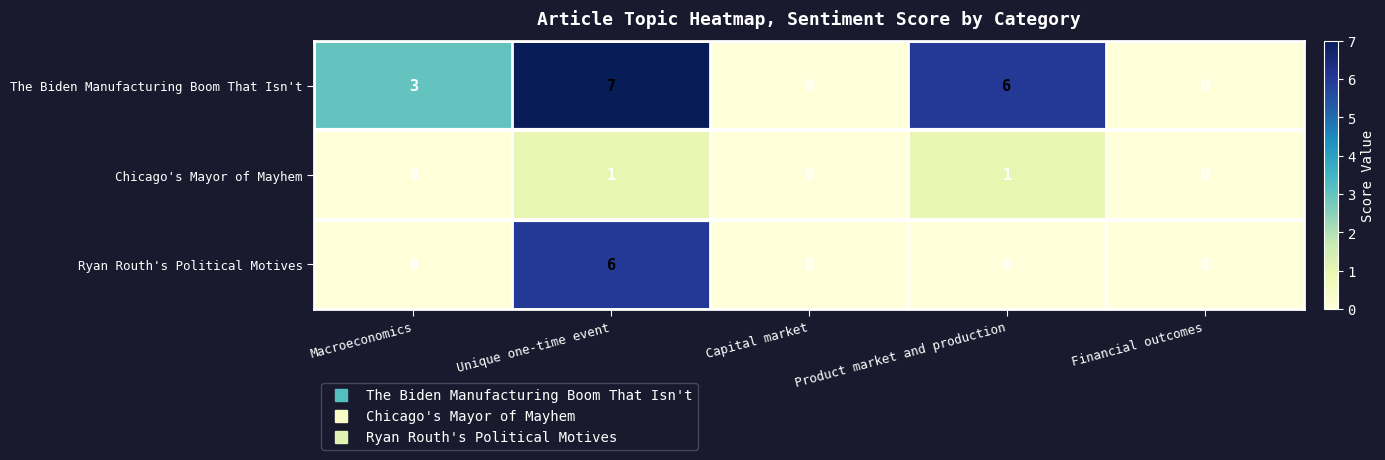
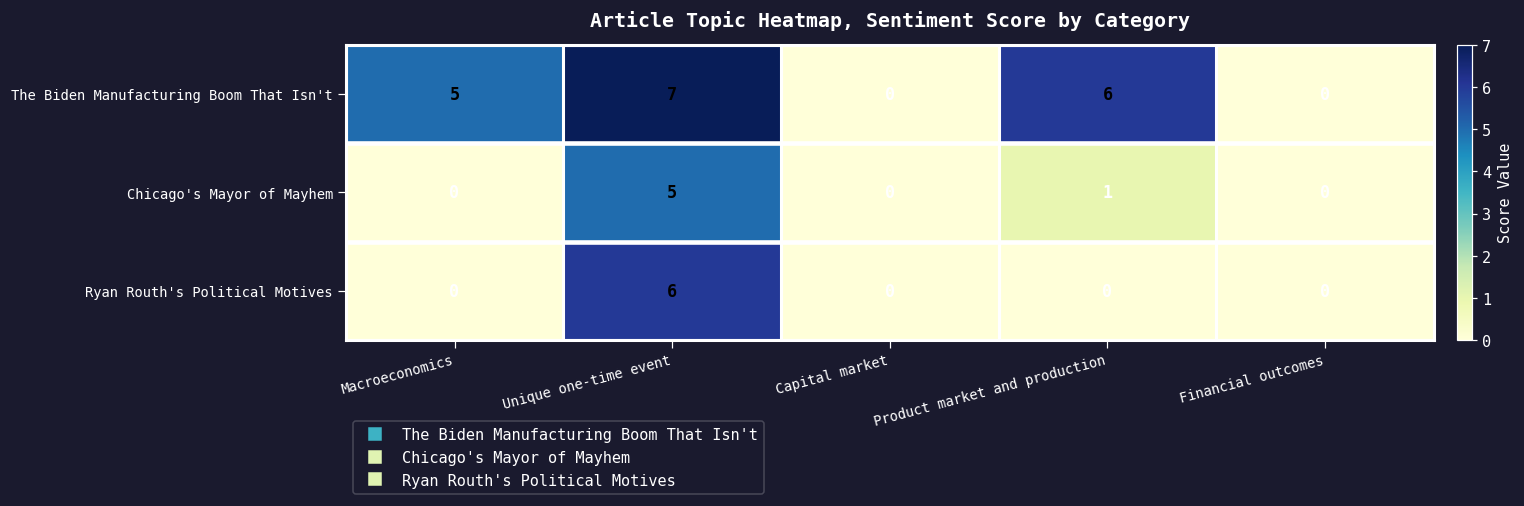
  {
    "The Biden Manufacturing Boom That Isn't": {
-     "Macroeconomics": 3,
+     "Macroeconomics": 5,
      "Unique one-time event": 7,
      "Product market and production": 6
    },
    "Chicago's Mayor of Mayhem": {
-     "Unique one-time event": 1,
+     "Unique one-time event": 5,
      "Product market and production": 1
    },
    "Ryan Routh's Political Motives": {
      "Unique one-time event": 6
    }
  }
